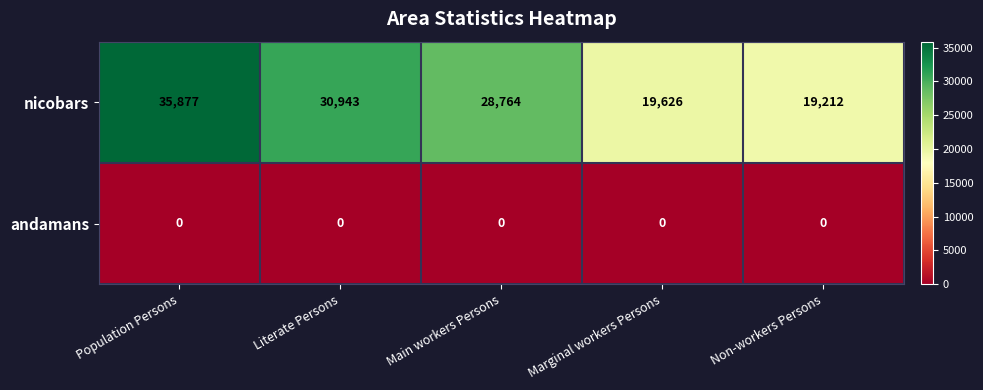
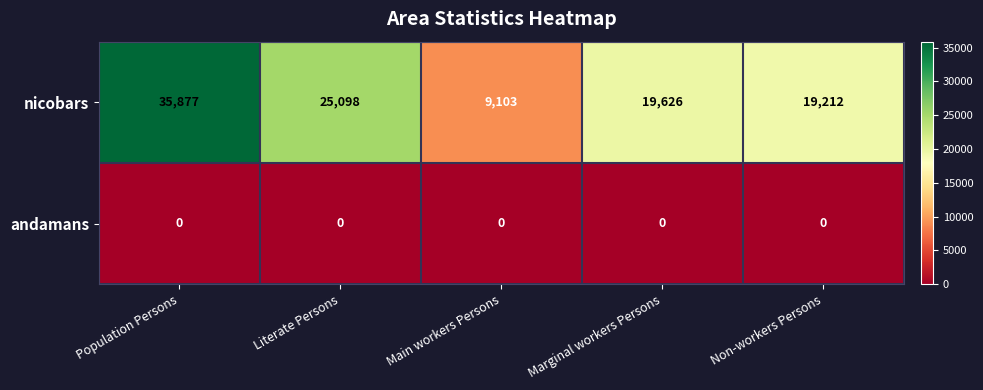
  {
    "nicobars": {
      "Population Persons": "35,877",
-     "Literate Persons": "30,943",
-     "Main workers Persons": "28,764",
+     "Literate Persons": "25,098",
+     "Main workers Persons": "9,103",
      "Marginal workers Persons": "19,626",
      "Non-workers Persons": "19,212"
    },
    "andamans": {
      "Population Persons": "0",
      "Literate Persons": "0",
      "Main workers Persons": "0",
      "Marginal workers Persons": "0",
      "Non-workers Persons": "0"
    }
  }
